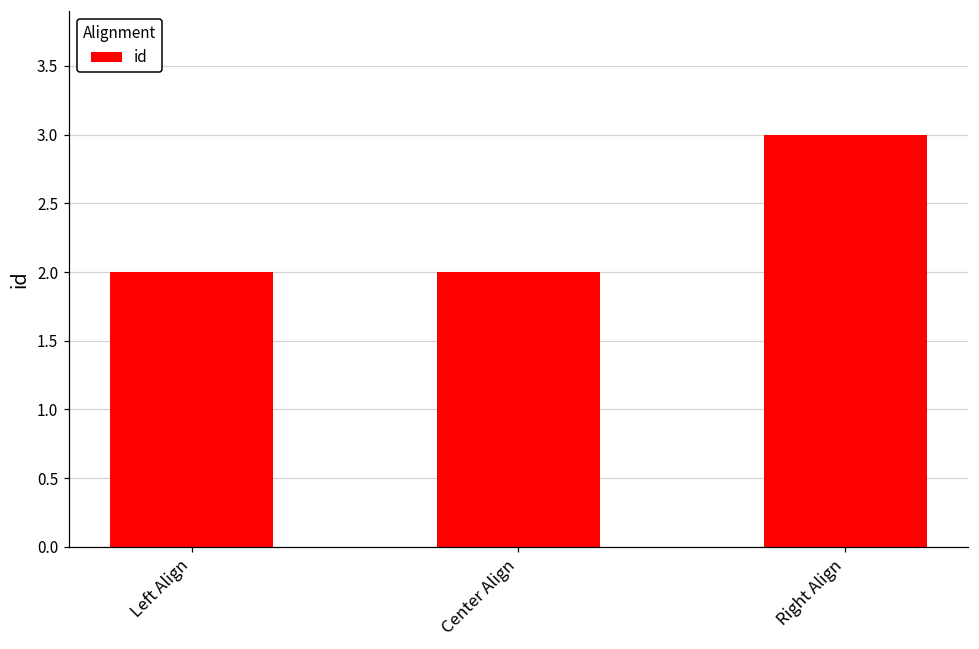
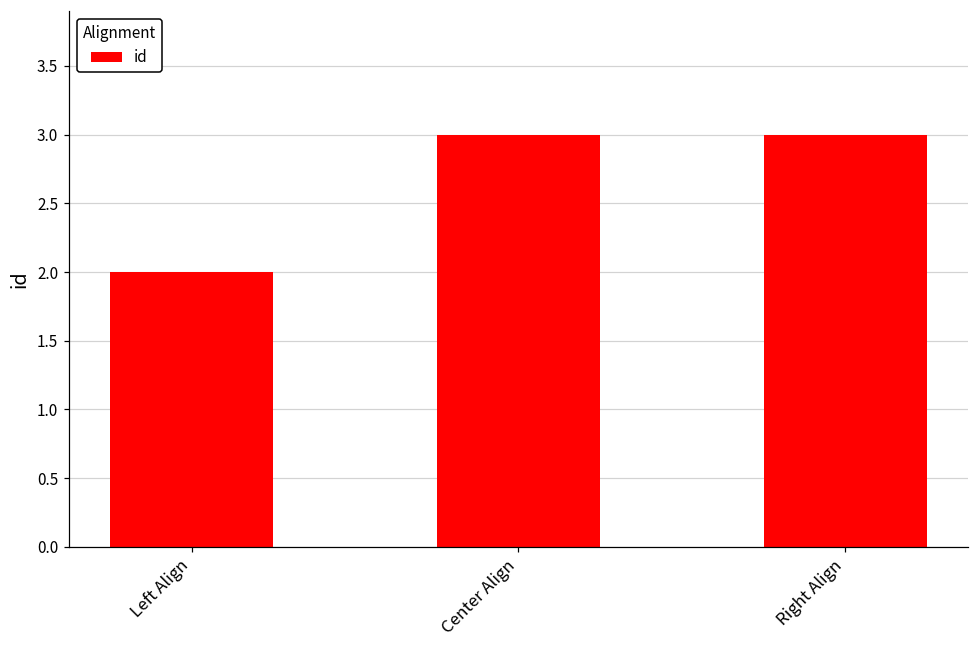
  {
    "Left Align": 2,
-   "Center Align": 2,
+   "Center Align": 3,
    "Right Align": 3
  }
